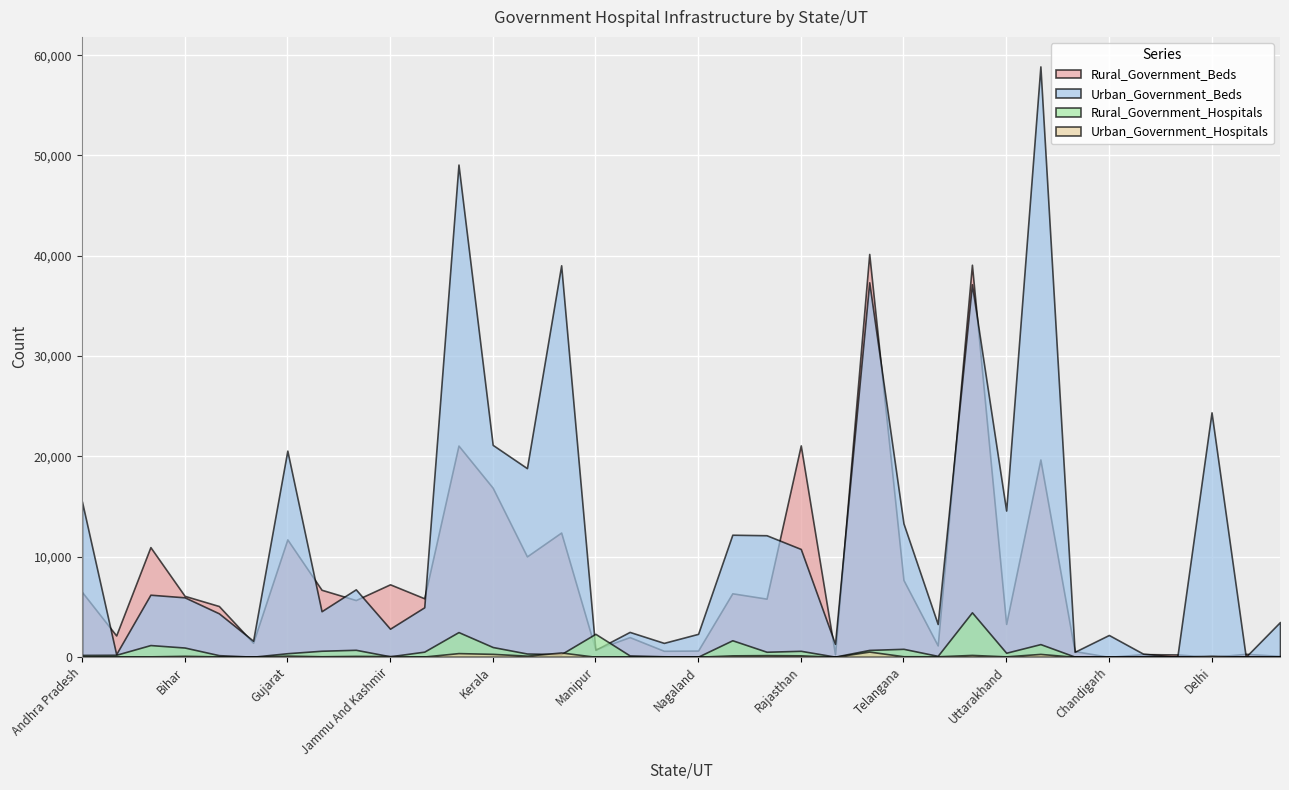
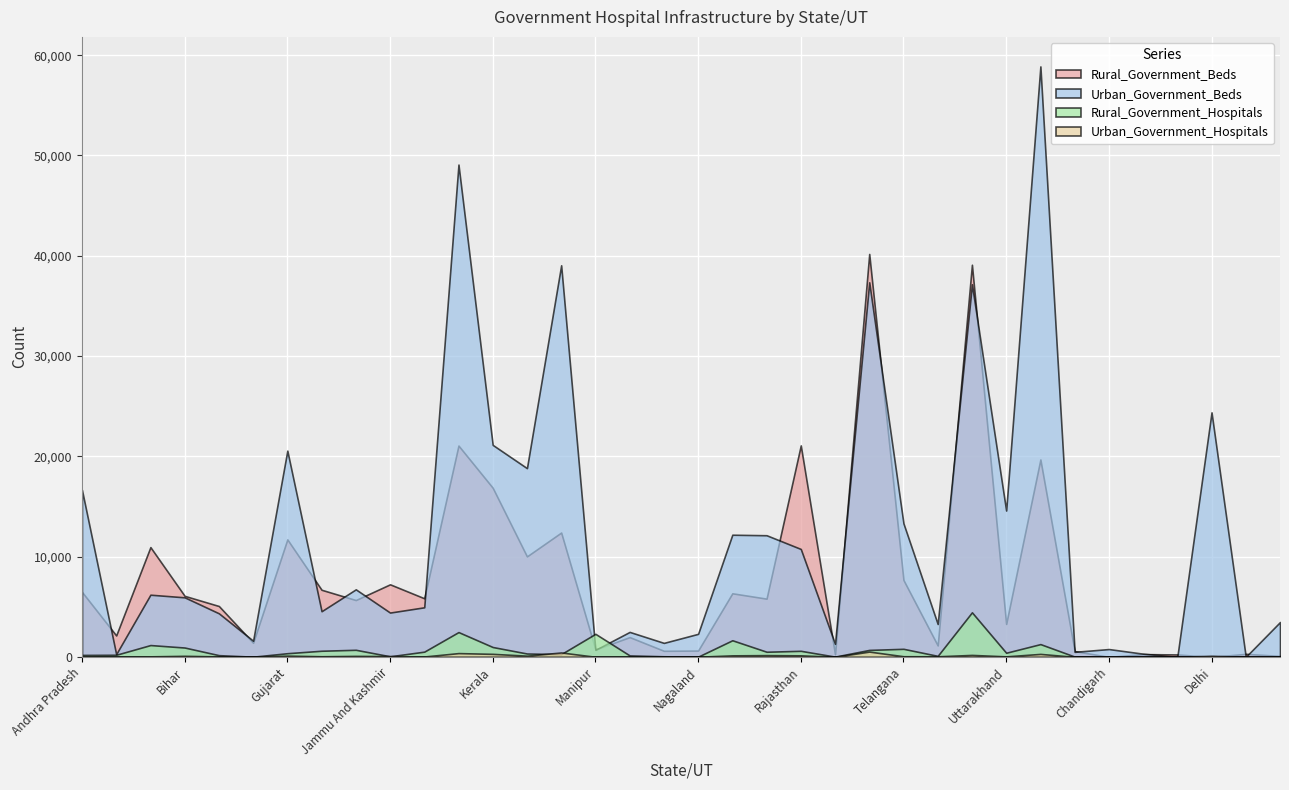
  {
    "Urban_Government_Beds": {
-     "Andhra Pradesh": "15,500",
+     "Andhra Pradesh": "16,700",
      "Gujarat": "20,600",
-     "Jammu And Kashmir": "2,800",
+     "Jammu And Kashmir": "4,400",
      "Kerala": "21,100",
      "Nagaland": "2,300",
      "Rajasthan": "10,800",
      "Telangana": "13,300",
      "Uttarakhand": "14,600",
-     "Chandigarh": "2,200",
+     "Chandigarh": "800",
      "Delhi": "24,400"
    },
    "Rural_Government_Hospitals": {
      "Bihar": "900",
      "Kerala": "1,000",
      "Manipur": "2,300",
      "Rajasthan": "600",
      "Telangana": "800",
      "Uttarakhand": "400"
    }
  }
